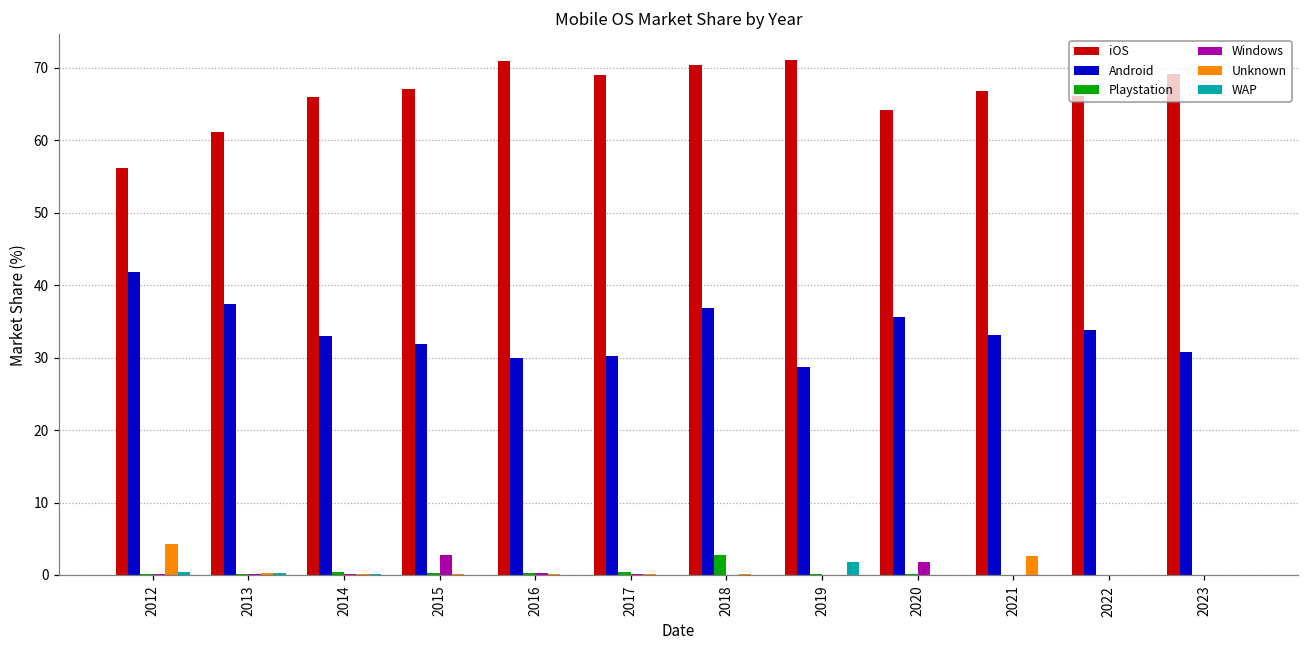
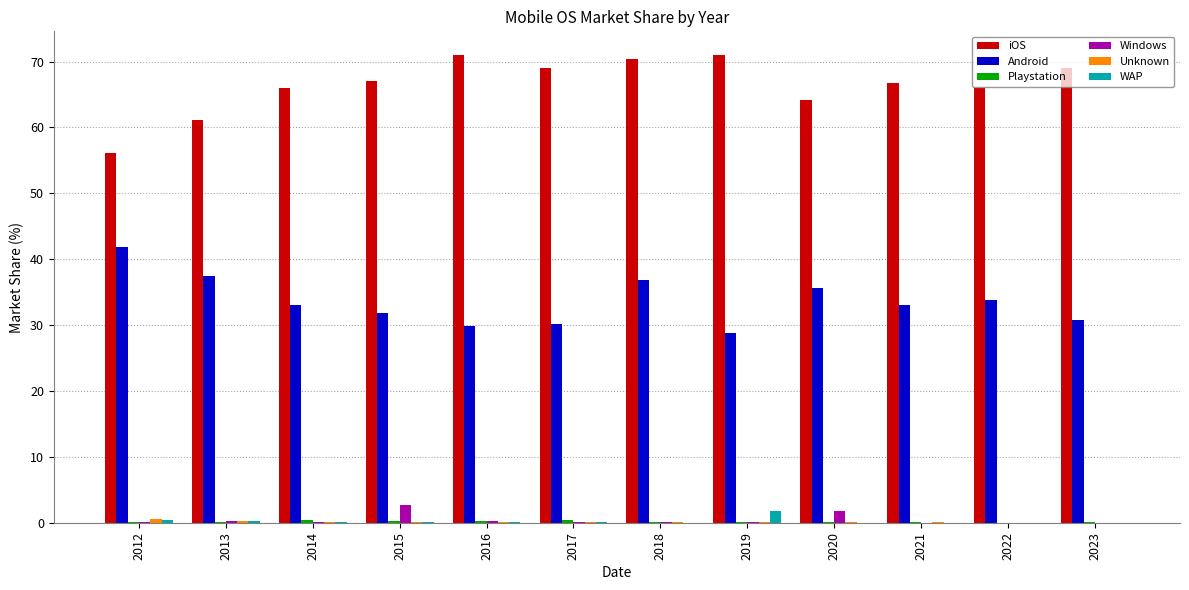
  {
    "iOS": {
      "2012": 56,
      "2013": 61,
      "2014": 66,
      "2015": 67,
      "2016": 71,
      "2017": 69,
      "2018": 70,
      "2019": 71,
      "2020": 64,
      "2021": 67,
      "2022": 66
    },
    "Android": {
      "2012": 42,
      "2013": 37,
      "2014": 33,
      "2015": 32,
      "2016": 30,
      "2017": 30,
      "2018": 37,
      "2019": 29,
      "2020": 36,
      "2021": 33,
      "2022": 34,
      "2023": 31
    },
    "Playstation": {
      "2014": 0,
-     "2018": 3
+     "2018": 0
    },
    "Windows": {
      "2015": 3,
      "2020": 2
    },
    "Unknown": {
-     "2012": 4,
-     "2021": 3
+     "2012": 1,
+     "2021": 0
    },
    "WAP": {
      "2012": 0,
      "2019": 2,
      "2020": 0,
      "2021": 0,
      "2022": 0,
      "2023": 0
    }
  }
